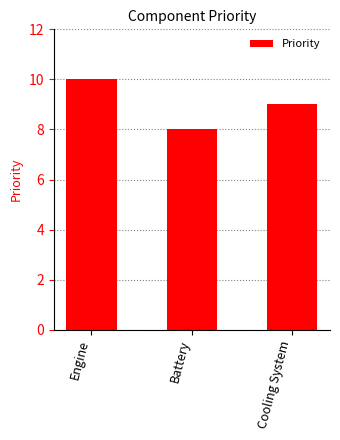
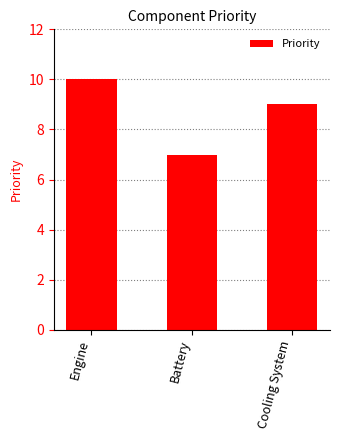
  {
    "Engine": 10,
-   "Battery": 8,
+   "Battery": 7,
    "Cooling System": 9
  }
